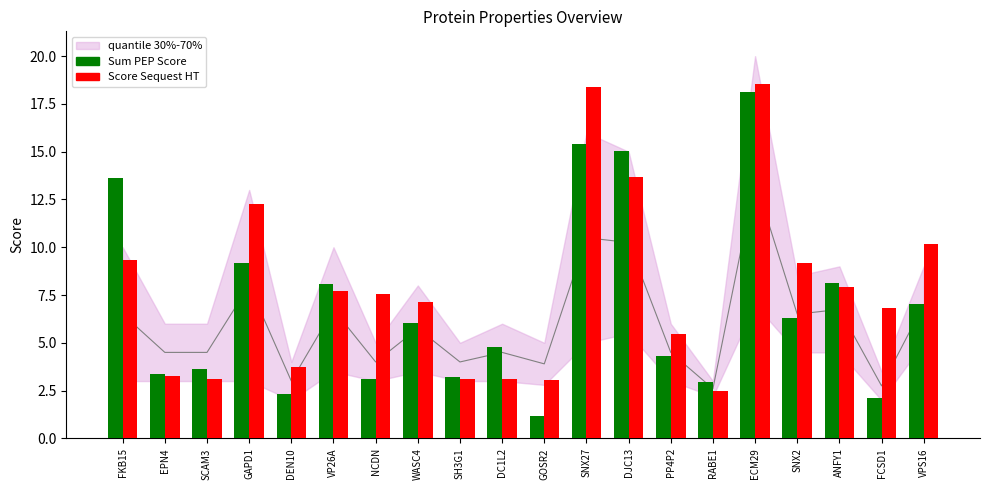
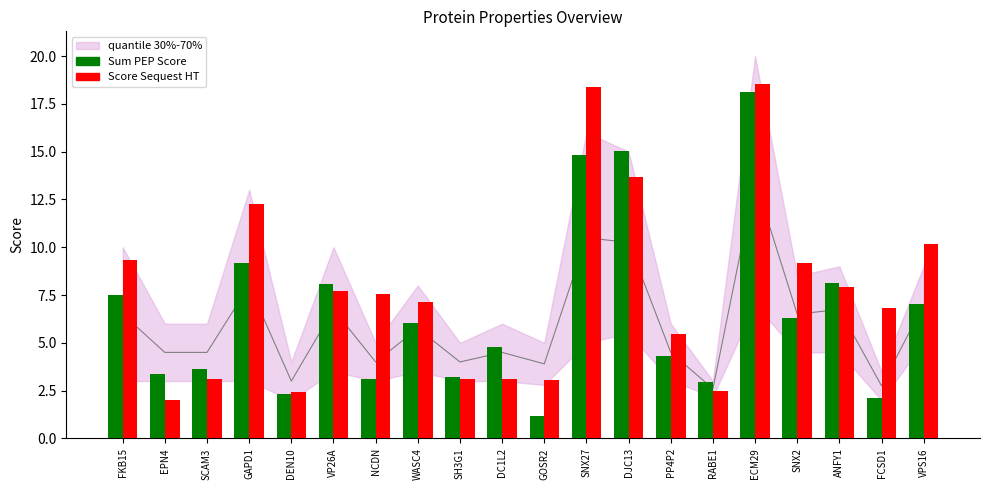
  {
    "Sum PEP Score": {
-     "FKB15": 13.6,
+     "FKB15": 7.5,
      "EPN4": 3.4,
      "SCAM3": 3.6,
      "GAPD1": 9.2,
      "DEN10": 2.3,
      "VP26A": 8.1,
      "NCDN": 3.1,
      "WASC4": 6.1,
      "SH3G1": 3.2,
      "DC1L2": 4.8,
      "GOSR2": 1.2,
-     "SNX27": 15.4,
+     "SNX27": 14.8,
      "DJC13": 15.0,
      "PP4P2": 4.3,
      "RABE1": 2.9,
      "ECM29": 18.1,
      "SNX2": 6.3,
      "ANFY1": 8.1,
      "FCSD1": 2.1,
      "VPS16": 7.0
    },
    "Score Sequest HT": {
      "FKB15": 9.3,
-     "EPN4": 3.3,
+     "EPN4": 2.0,
      "SCAM3": 3.1,
      "GAPD1": 12.2,
-     "DEN10": 3.8,
+     "DEN10": 2.4,
      "VP26A": 7.7,
      "NCDN": 7.6,
      "WASC4": 7.1,
      "SH3G1": 3.1,
      "DC1L2": 3.1,
      "GOSR2": 3.1,
      "SNX27": 18.4,
      "DJC13": 13.7,
      "PP4P2": 5.5,
      "RABE1": 2.5,
      "ECM29": 18.5,
      "SNX2": 9.2,
      "ANFY1": 7.9,
      "FCSD1": 6.8,
      "VPS16": 10.2
    }
  }
